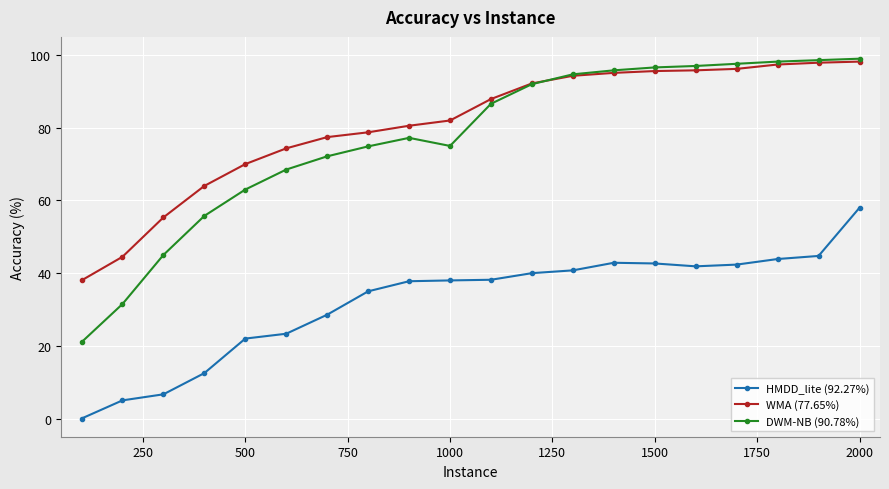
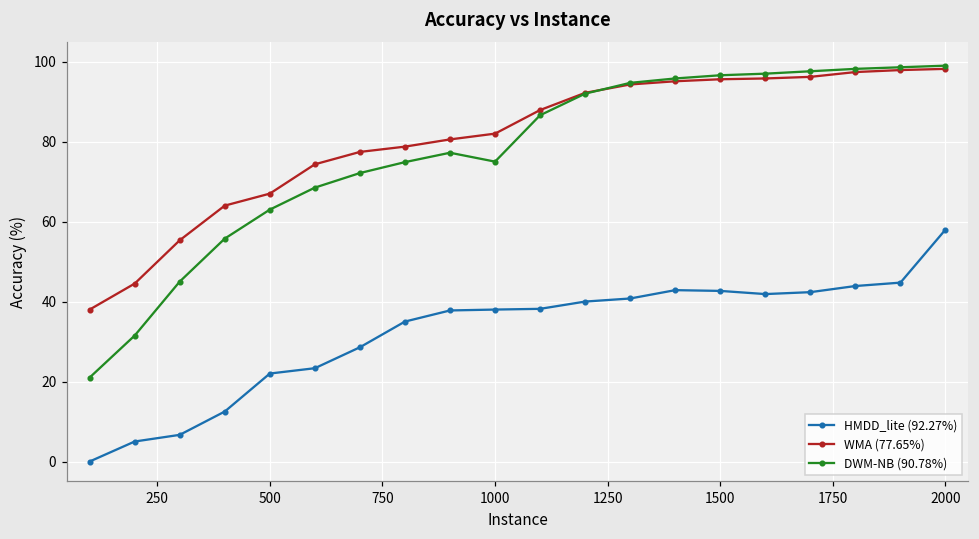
  {
    "HMDD_lite (92.27%)": {
      "500": 22,
      "1000": 38,
      "1500": 43,
      "2000": 58
    },
    "WMA (77.65%)": {
-     "500": 70,
+     "500": 67,
      "1000": 82,
      "1500": 96,
      "2000": 98
    },
    "DWM-NB (90.78%)": {
      "500": 63,
      "1000": 75,
      "1500": 97,
      "2000": 99
    }
  }
